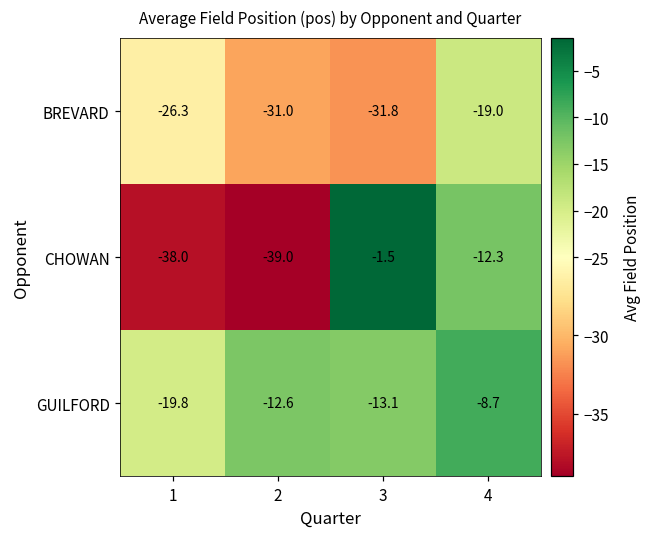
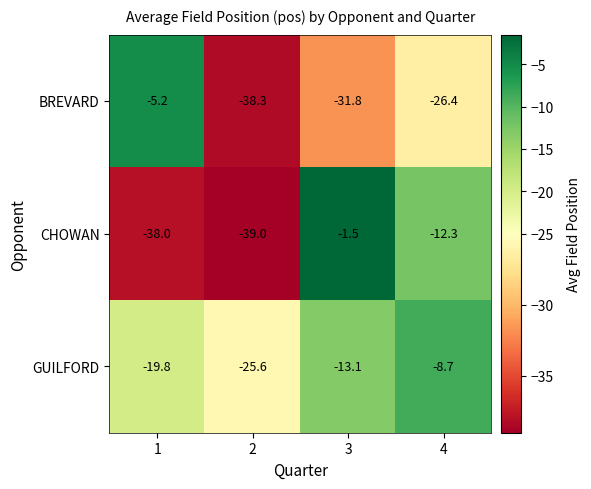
  {
    "BREVARD": {
-     "1": -26.3,
-     "2": -31.0,
+     "1": -5.2,
+     "2": -38.3,
      "3": -31.8,
-     "4": -19.0
+     "4": -26.4
    },
    "CHOWAN": {
      "1": -38.0,
      "2": -39.0,
      "3": -1.5,
      "4": -12.3
    },
    "GUILFORD": {
      "1": -19.8,
-     "2": -12.6,
+     "2": -25.6,
      "3": -13.1,
      "4": -8.7
    }
  }
